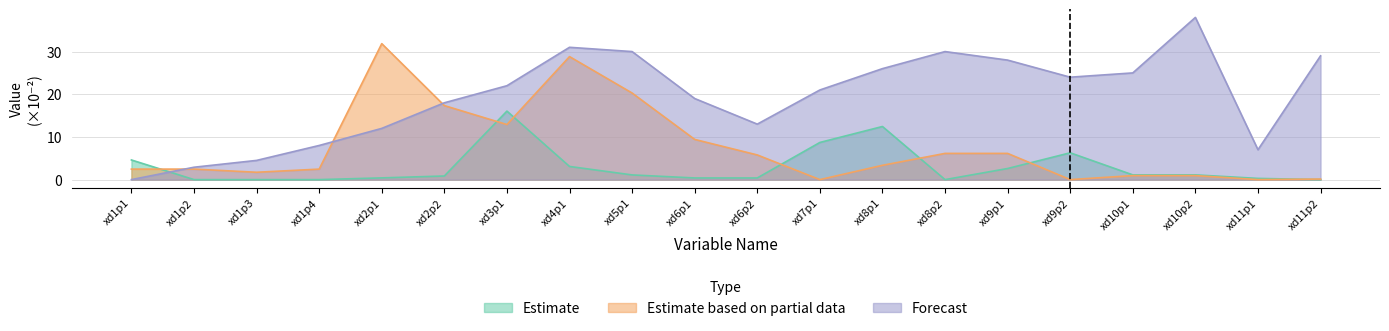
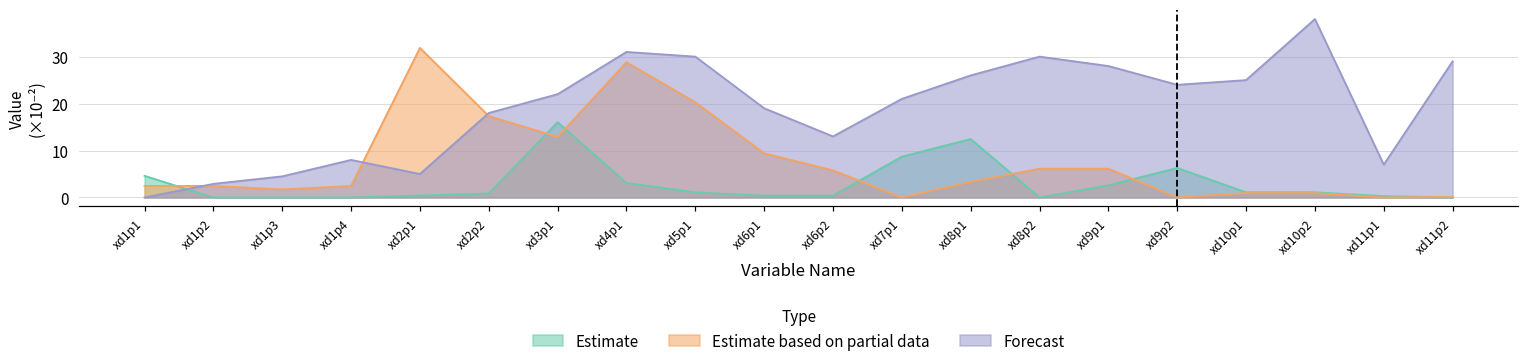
  {
    "Estimate": {
      "xd1p1": 5,
      "xd1p2": 0,
      "xd1p3": 0,
      "xd1p4": 0,
      "xd2p1": 0,
      "xd2p2": 1,
      "xd3p1": 16,
      "xd4p1": 3,
      "xd5p1": 1,
      "xd6p1": 0,
      "xd6p2": 0,
      "xd7p1": 9,
      "xd8p1": 12,
      "xd8p2": 0,
      "xd9p1": 3,
      "xd9p2": 6
    },
    "Estimate based on partial data": {
      "xd1p1": 2,
      "xd1p3": 2,
      "xd1p4": 2,
      "xd2p1": 32,
      "xd2p2": 17,
      "xd3p1": 13,
      "xd4p1": 29,
      "xd5p1": 20,
      "xd6p1": 9,
      "xd6p2": 6,
      "xd7p1": 0,
      "xd8p1": 3,
      "xd8p2": 6,
      "xd9p1": 6,
      "xd9p2": 0
    },
    "Forecast": {
      "xd1p1": 0,
      "xd1p3": 5,
      "xd1p4": 8,
-     "xd2p1": 12,
+     "xd2p1": 5,
      "xd2p2": 18,
      "xd3p1": 22,
      "xd4p1": 31,
      "xd5p1": 30,
      "xd6p1": 19,
      "xd6p2": 13,
      "xd7p1": 21,
      "xd8p1": 26,
      "xd8p2": 30,
      "xd9p1": 28,
      "xd9p2": 24,
      "xd10p1": 25,
      "xd10p2": 38,
      "xd11p1": 7,
      "xd11p2": 29
    }
  }
